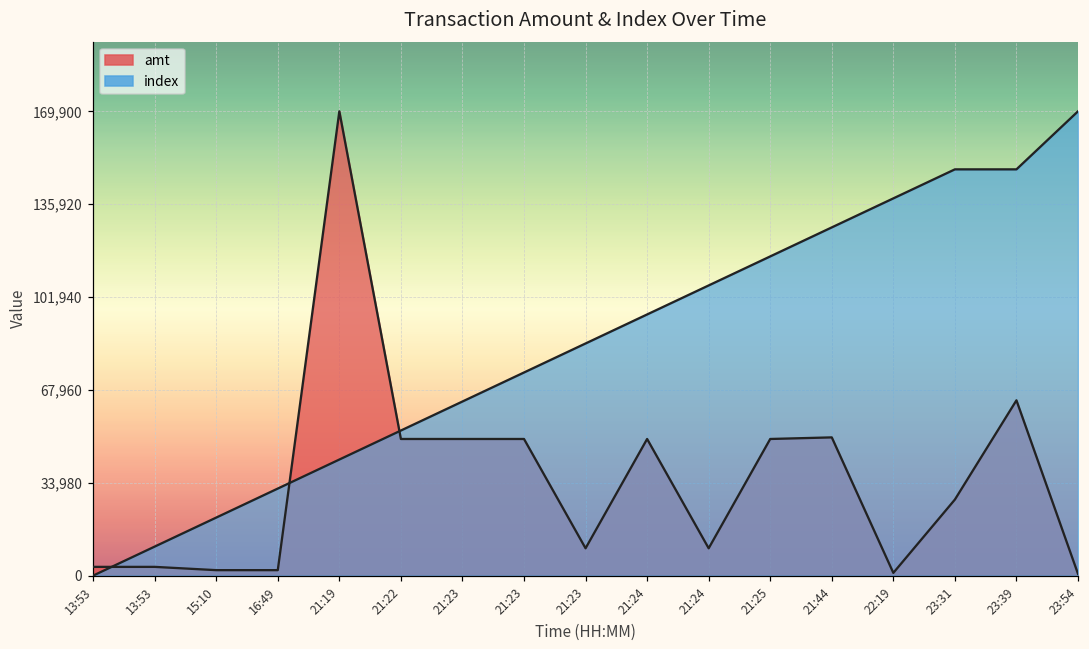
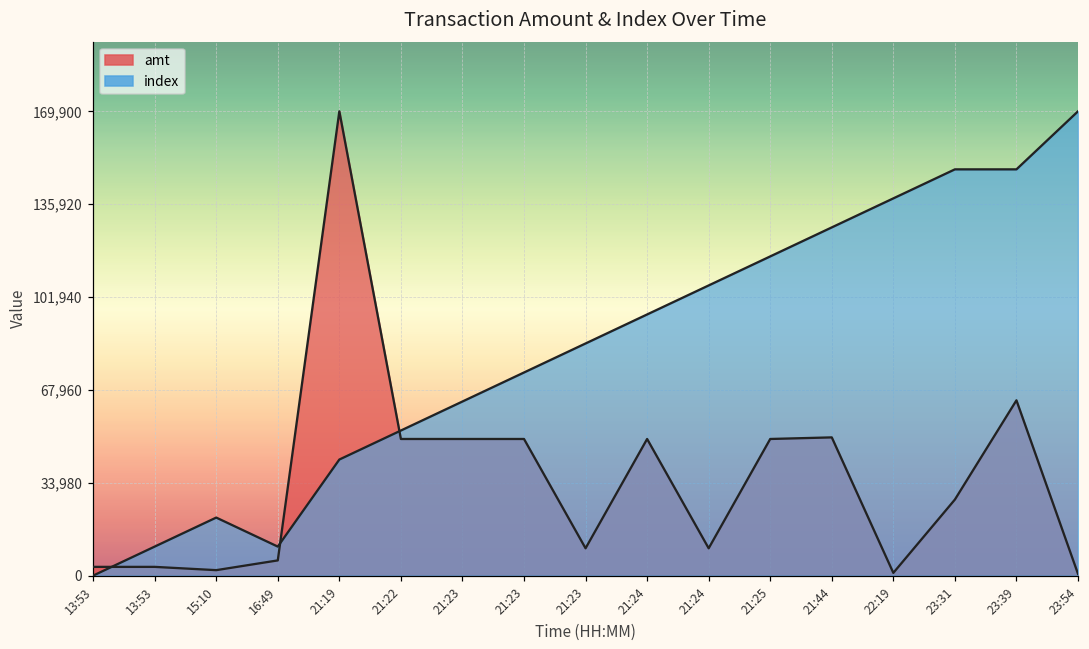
  {
    "amt": {
      "15:10": "2,000",
-     "16:49": "2,000",
+     "16:49": "6,000",
      "21:19": "170,000",
      "21:22": "50,000",
      "21:25": "50,000",
      "21:44": "51,000",
      "22:19": "1,000",
      "23:31": "28,000",
      "23:39": "64,000",
      "23:54": "1,000"
    },
    "index": {
      "15:10": "21,000",
-     "16:49": "32,000",
+     "16:49": "11,000",
      "21:19": "42,000",
      "21:22": "53,000",
      "21:25": "117,000",
      "21:44": "127,000",
      "22:19": "138,000",
      "23:31": "149,000",
      "23:39": "149,000",
      "23:54": "170,000"
    }
  }
